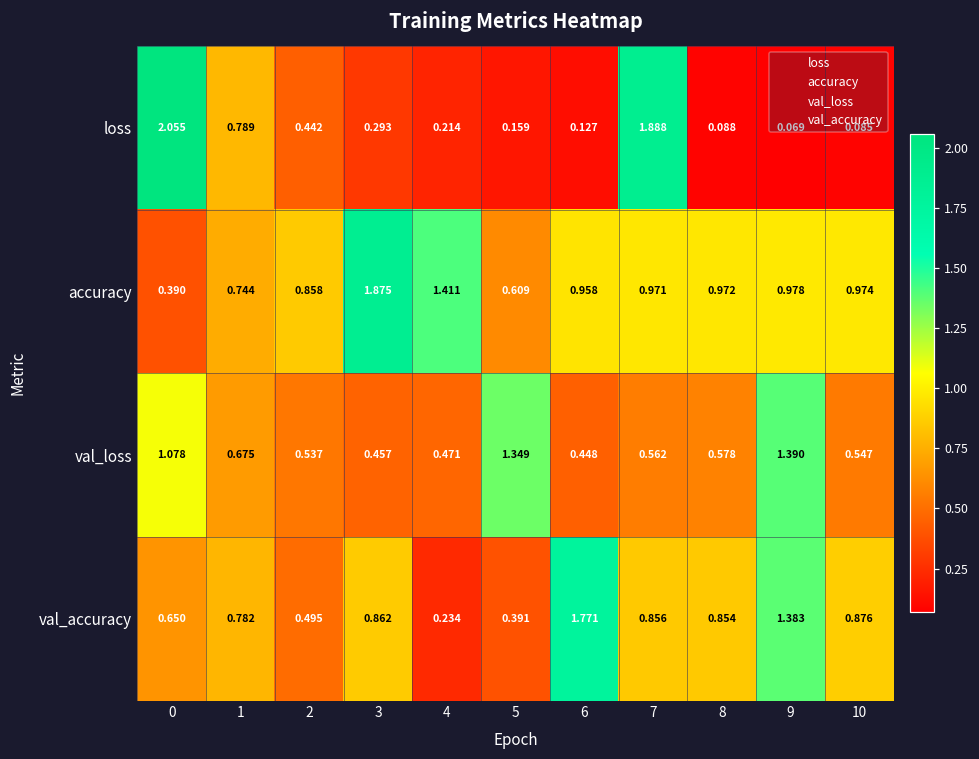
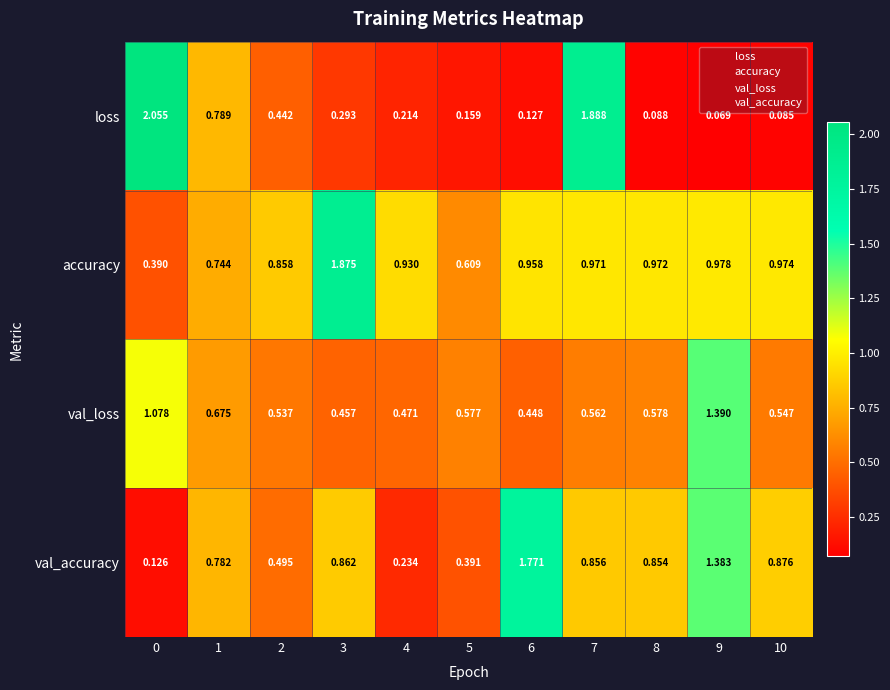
  {
    "loss": {
      "0": 2.055,
      "1": 0.789,
      "2": 0.442,
      "3": 0.293,
      "4": 0.214,
      "5": 0.159,
      "6": 0.127,
      "7": 1.888,
      "8": 0.088
    },
    "accuracy": {
      "0": 0.390,
      "1": 0.744,
      "2": 0.858,
      "3": 1.875,
-     "4": 1.411,
+     "4": 0.930,
      "5": 0.609,
      "6": 0.958,
      "7": 0.971,
      "8": 0.972,
      "9": 0.978,
      "10": 0.974
    },
    "val_loss": {
      "0": 1.078,
      "1": 0.675,
      "2": 0.537,
      "3": 0.457,
      "4": 0.471,
-     "5": 1.349,
+     "5": 0.577,
      "6": 0.448,
      "7": 0.562,
      "8": 0.578,
      "9": 1.390,
      "10": 0.547
    },
    "val_accuracy": {
-     "0": 0.650,
+     "0": 0.126,
      "1": 0.782,
      "2": 0.495,
      "3": 0.862,
      "4": 0.234,
      "5": 0.391,
      "6": 1.771,
      "7": 0.856,
      "8": 0.854,
      "9": 1.383,
      "10": 0.876
    }
  }
